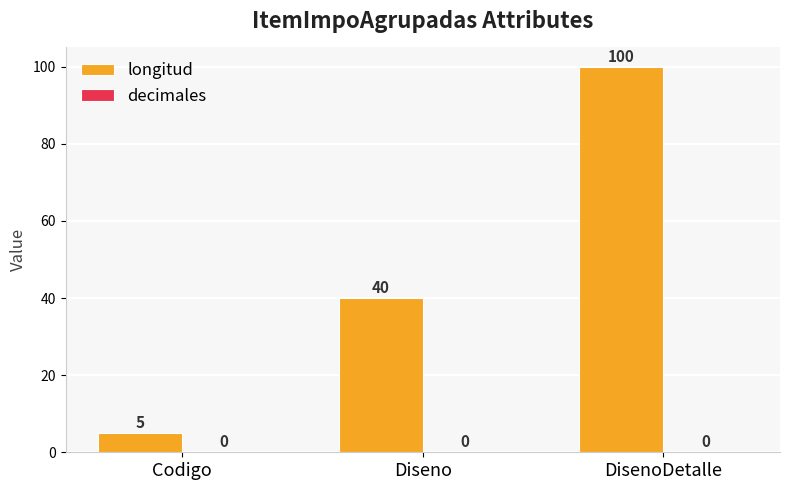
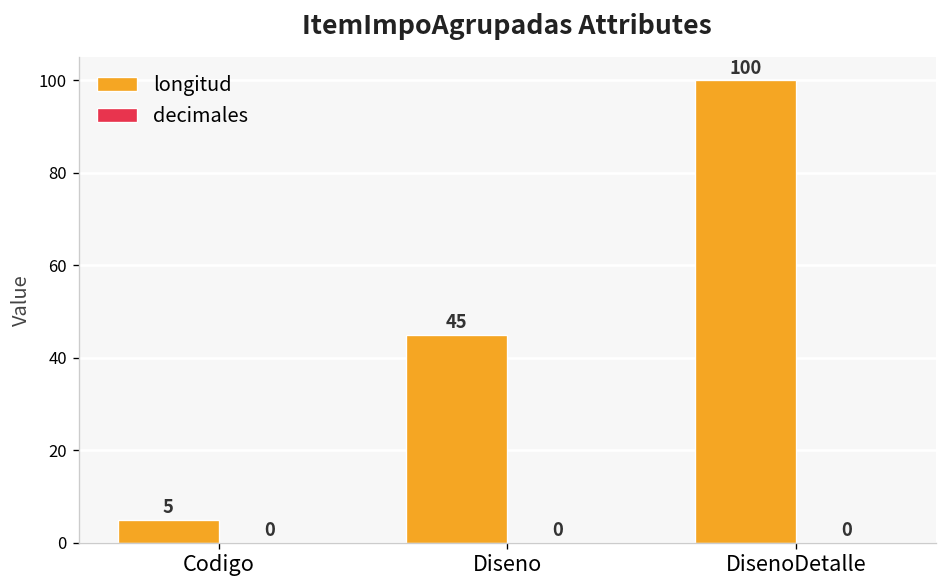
  {
    "longitud": {
      "Codigo": 5,
-     "Diseno": 40,
+     "Diseno": 45,
      "DisenoDetalle": 100
    },
    "decimales": {
      "Codigo": 0,
      "Diseno": 0,
      "DisenoDetalle": 0
    }
  }
